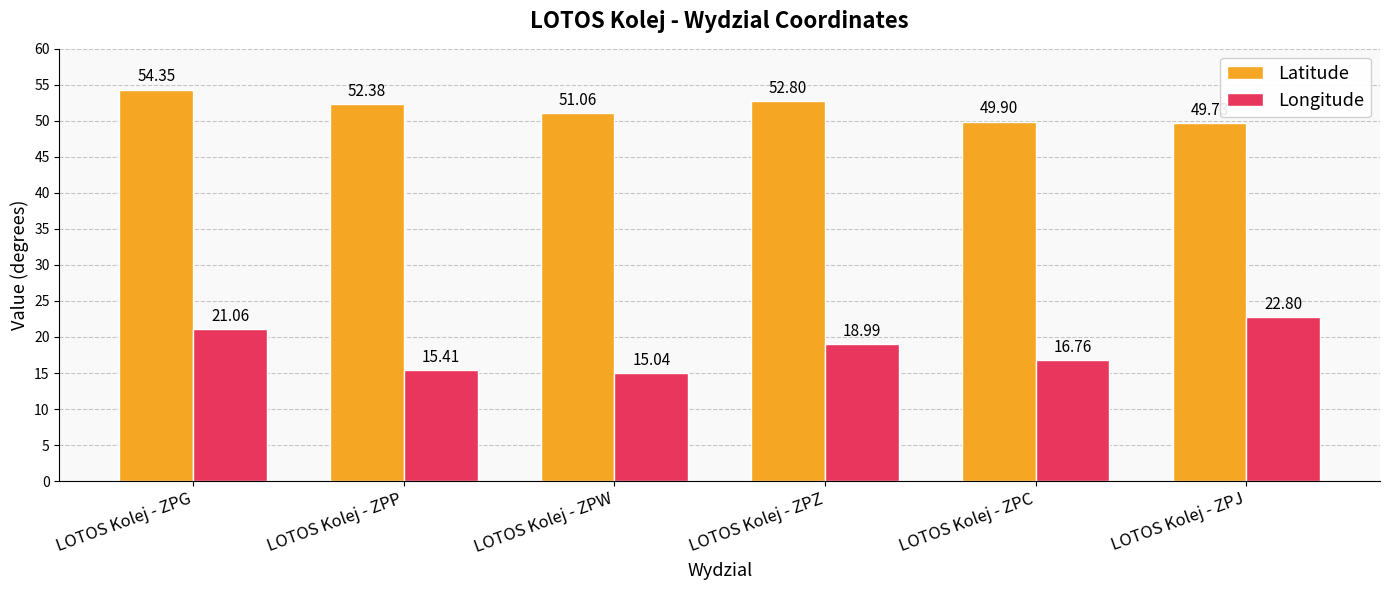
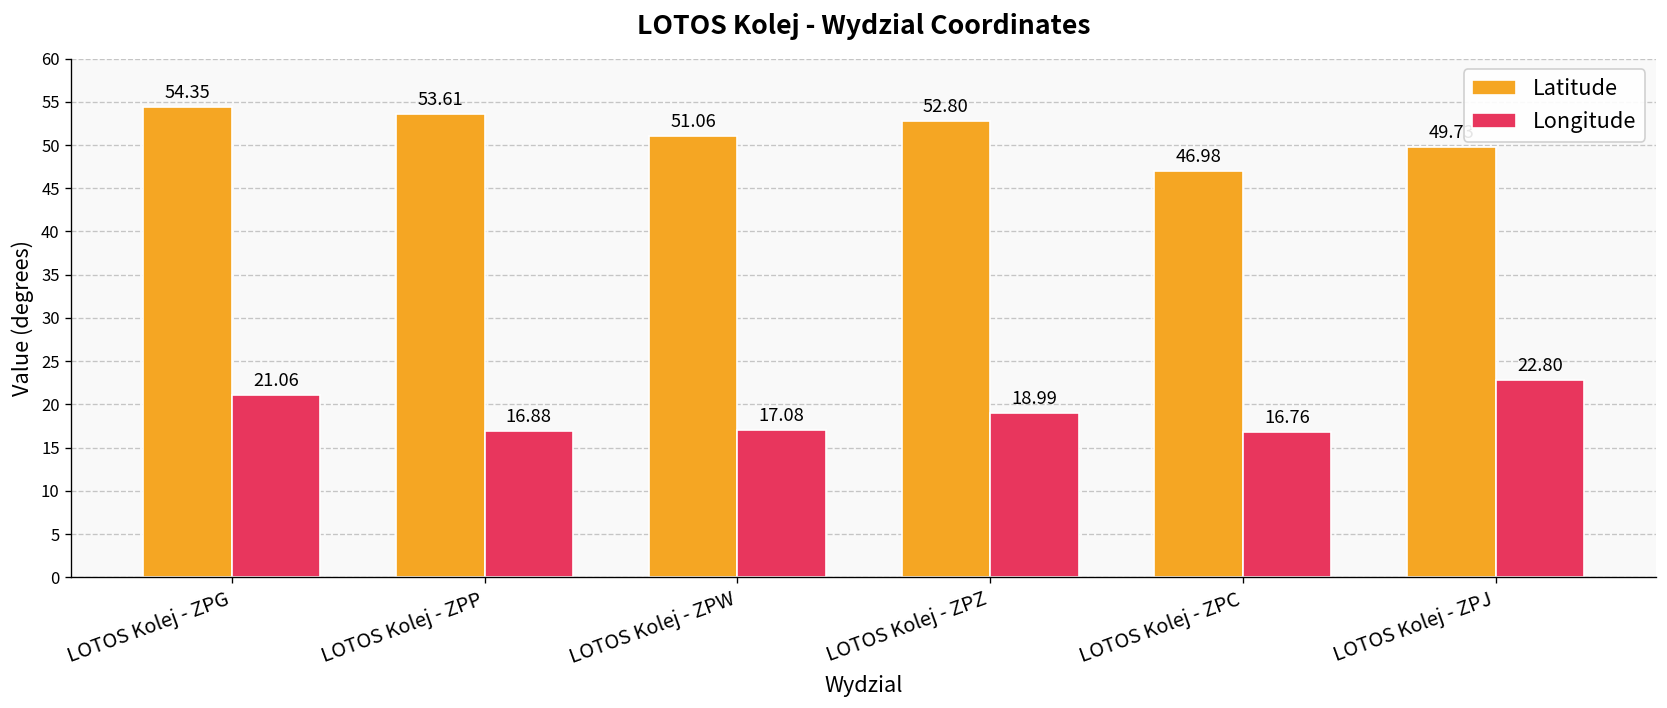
  {
    "Latitude": {
      "LOTOS Kolej - ZPG": 54.35,
-     "LOTOS Kolej - ZPP": 52.38,
+     "LOTOS Kolej - ZPP": 53.61,
      "LOTOS Kolej - ZPW": 51.06,
      "LOTOS Kolej - ZPZ": 52.80,
-     "LOTOS Kolej - ZPC": 49.90
+     "LOTOS Kolej - ZPC": 46.98
    },
    "Longitude": {
      "LOTOS Kolej - ZPG": 21.06,
-     "LOTOS Kolej - ZPP": 15.41,
-     "LOTOS Kolej - ZPW": 15.04,
+     "LOTOS Kolej - ZPP": 16.88,
+     "LOTOS Kolej - ZPW": 17.08,
      "LOTOS Kolej - ZPZ": 18.99,
      "LOTOS Kolej - ZPC": 16.76,
      "LOTOS Kolej - ZPJ": 22.80
    }
  }
